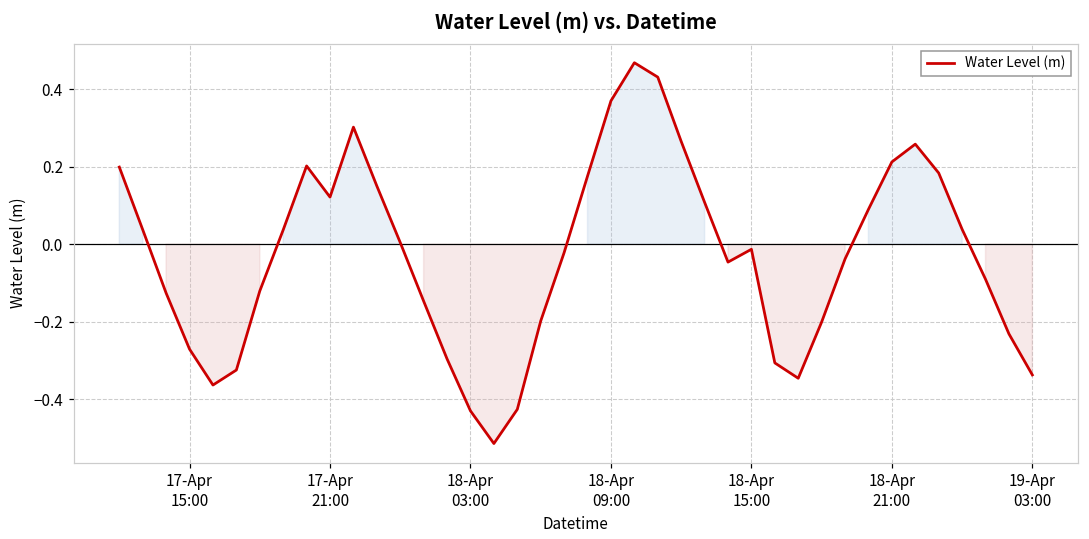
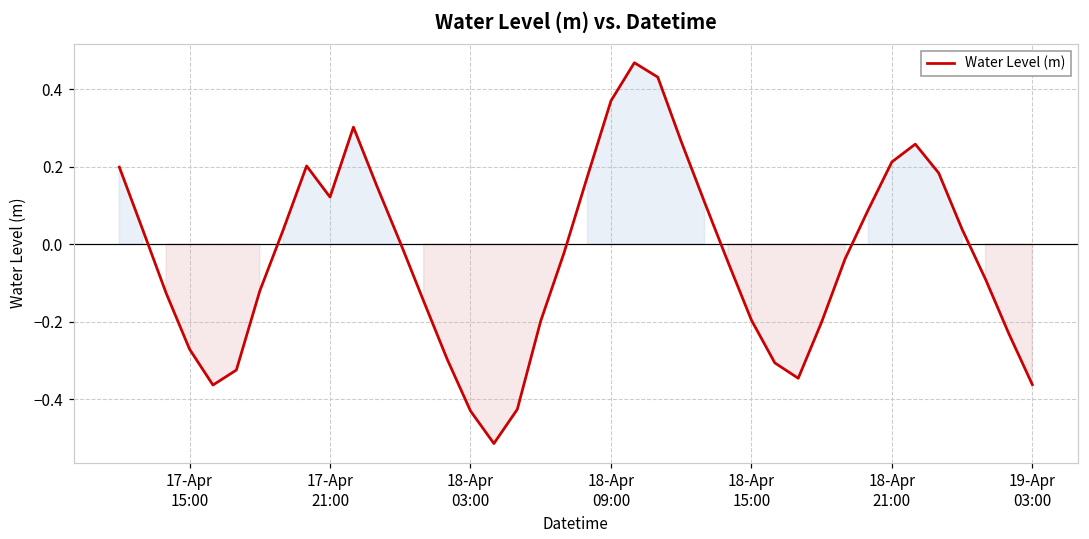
  {
    "17-Apr 15:00": -0.27,
    "17-Apr 21:00": 0.12,
    "18-Apr 03:00": -0.43,
    "18-Apr 09:00": 0.37,
-   "18-Apr 15:00": -0.01,
+   "18-Apr 15:00": -0.20,
    "18-Apr 21:00": 0.21,
-   "19-Apr 03:00": -0.34
+   "19-Apr 03:00": -0.36
  }
